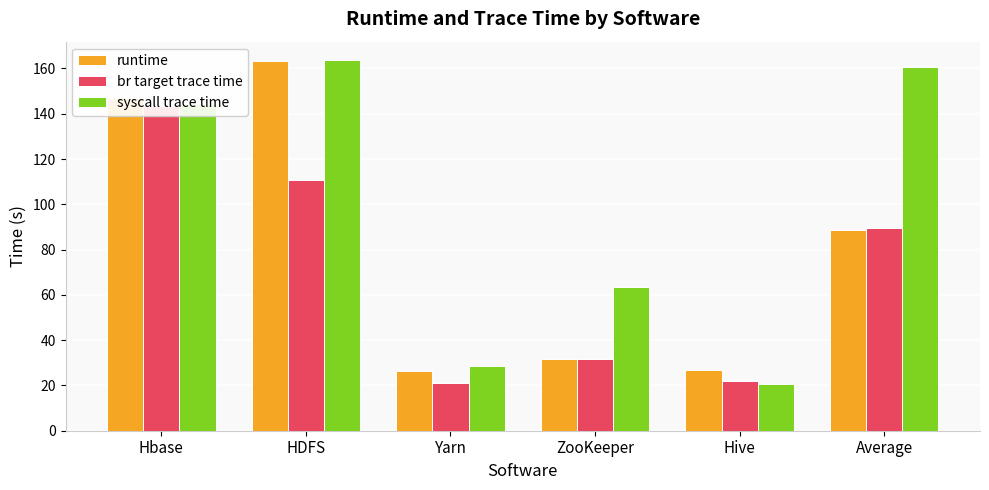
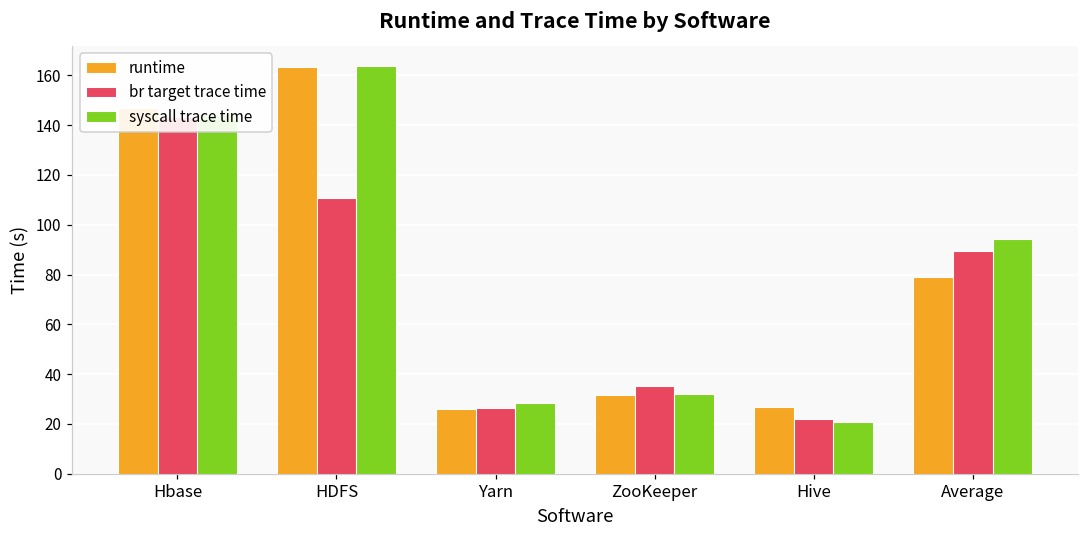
  {
    "runtime": {
      "HDFS": 163,
      "Yarn": 26,
      "ZooKeeper": 32,
      "Hive": 27,
-     "Average": 89
+     "Average": 79
    },
    "br target trace time": {
      "HDFS": 111,
-     "Yarn": 21,
-     "ZooKeeper": 32,
+     "Yarn": 26,
+     "ZooKeeper": 35,
      "Hive": 22,
      "Average": 90
    },
    "syscall trace time": {
      "HDFS": 164,
      "Yarn": 28,
-     "ZooKeeper": 64,
+     "ZooKeeper": 32,
      "Hive": 21,
-     "Average": 161
+     "Average": 94
    }
  }
